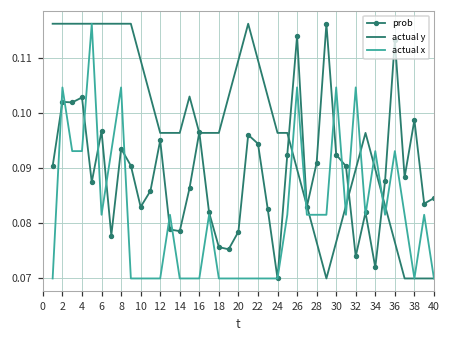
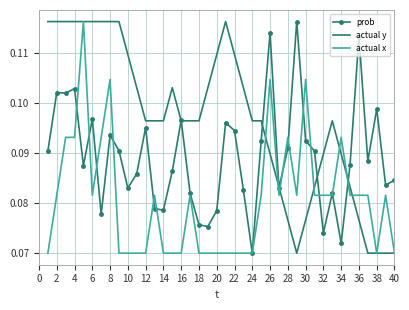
  {
    "actual x": {
-     "2": 0.105,
+     "2": 0.081,
      "4": 0.093,
      "6": 0.081,
      "8": 0.105,
      "10": 0.070,
      "12": 0.070,
      "14": 0.070,
      "16": 0.070,
      "18": 0.070,
      "20": 0.070,
      "22": 0.070,
      "26": 0.105,
-     "28": 0.081,
+     "28": 0.093,
      "30": 0.105,
-     "32": 0.105,
+     "32": 0.081,
      "34": 0.093,
-     "36": 0.093
+     "36": 0.081
    }
  }
